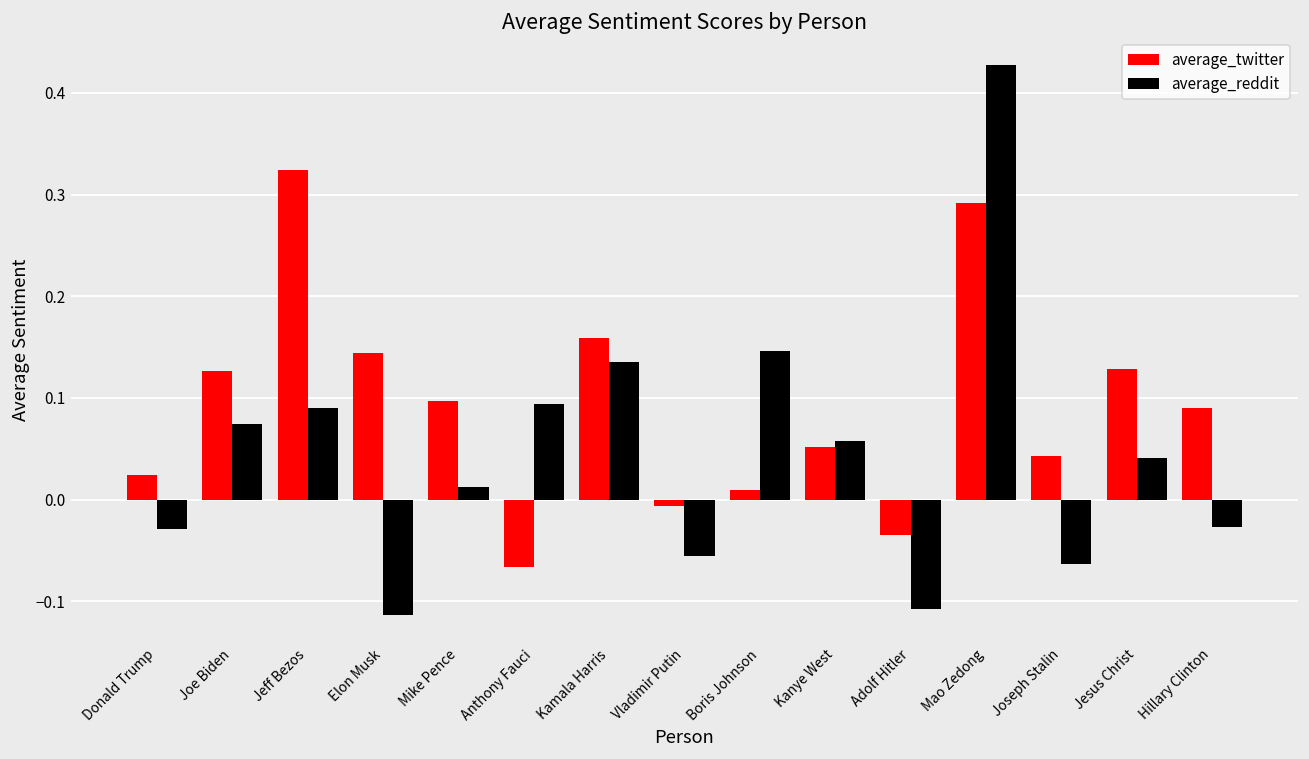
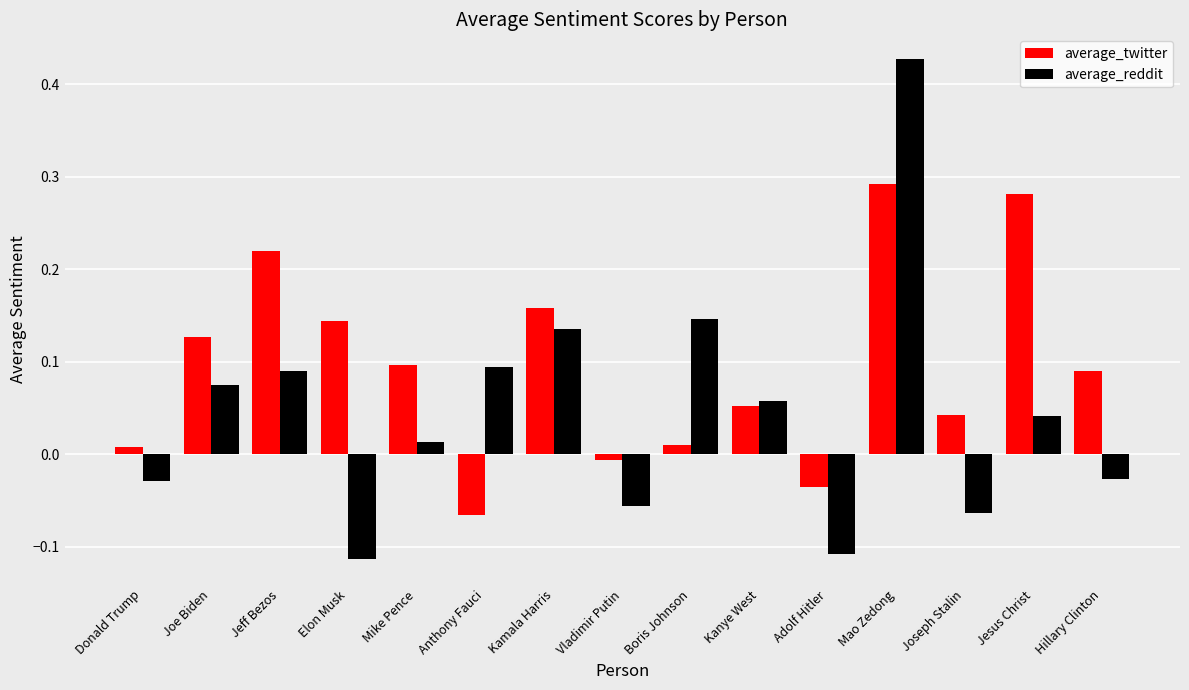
  {
    "average_twitter": {
-     "Donald Trump": 0.02,
+     "Donald Trump": 0.01,
      "Joe Biden": 0.13,
-     "Jeff Bezos": 0.32,
+     "Jeff Bezos": 0.22,
      "Elon Musk": 0.14,
      "Mike Pence": 0.10,
      "Anthony Fauci": -0.07,
      "Kamala Harris": 0.16,
      "Vladimir Putin": -0.01,
      "Boris Johnson": 0.01,
      "Kanye West": 0.05,
      "Adolf Hitler": -0.04,
      "Mao Zedong": 0.29,
      "Joseph Stalin": 0.04,
-     "Jesus Christ": 0.13,
+     "Jesus Christ": 0.28,
      "Hillary Clinton": 0.09
    },
    "average_reddit": {
      "Donald Trump": -0.03,
      "Joe Biden": 0.07,
      "Jeff Bezos": 0.09,
      "Elon Musk": -0.11,
      "Mike Pence": 0.01,
      "Anthony Fauci": 0.09,
      "Kamala Harris": 0.14,
      "Vladimir Putin": -0.06,
      "Boris Johnson": 0.15,
      "Kanye West": 0.06,
      "Adolf Hitler": -0.11,
      "Mao Zedong": 0.43,
      "Joseph Stalin": -0.06,
      "Jesus Christ": 0.04,
      "Hillary Clinton": -0.03
    }
  }
